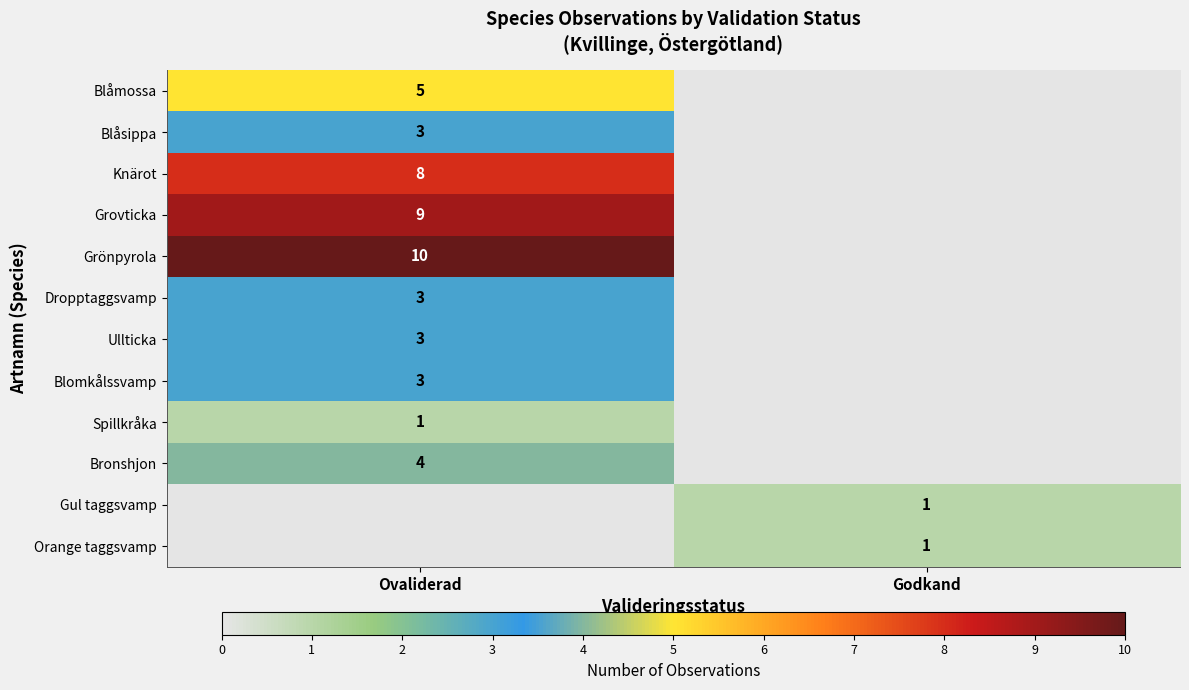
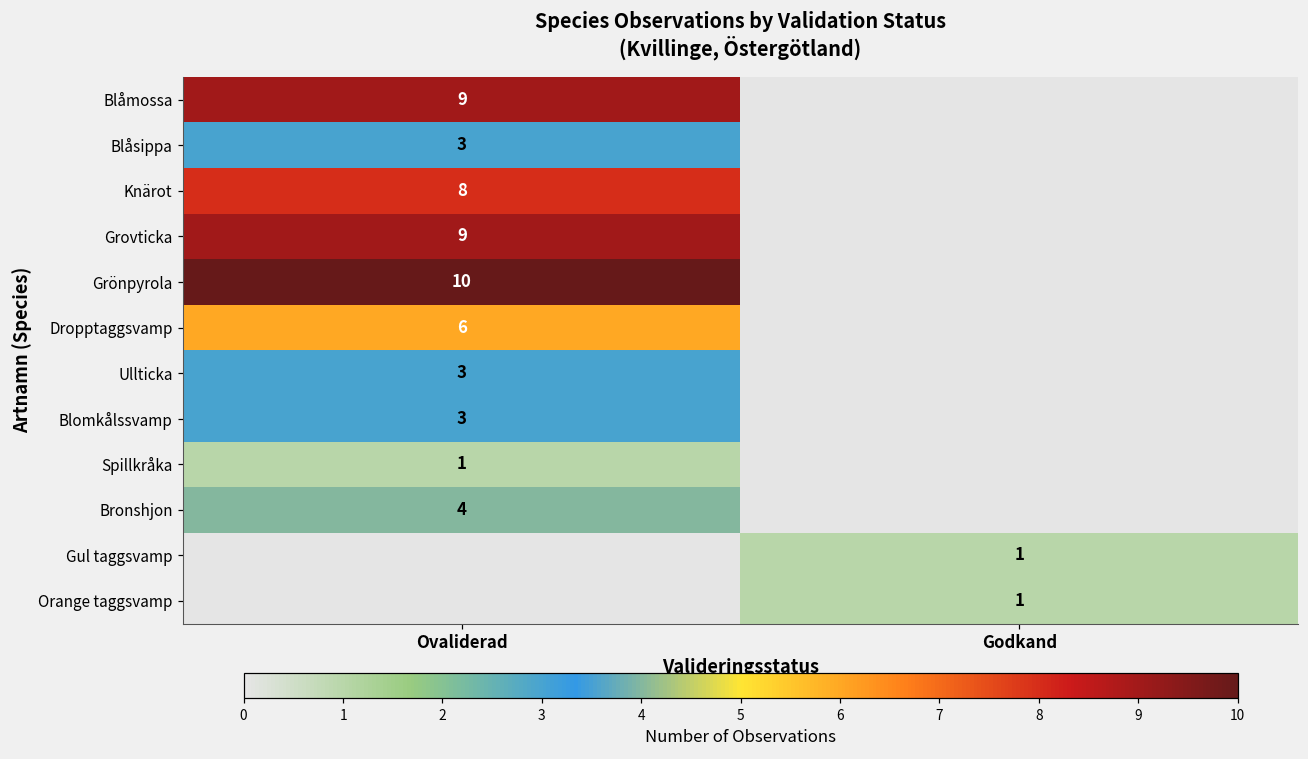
  {
    "Blåmossa": {
-     "Ovaliderad": 5
+     "Ovaliderad": 9
    },
    "Blåsippa": {
      "Ovaliderad": 3
    },
    "Knärot": {
      "Ovaliderad": 8
    },
    "Grovticka": {
      "Ovaliderad": 9
    },
    "Grönpyrola": {
      "Ovaliderad": 10
    },
    "Dropptaggsvamp": {
-     "Ovaliderad": 3
+     "Ovaliderad": 6
    },
    "Ullticka": {
      "Ovaliderad": 3
    },
    "Blomkålssvamp": {
      "Ovaliderad": 3
    },
    "Spillkråka": {
      "Ovaliderad": 1
    },
    "Bronshjon": {
      "Ovaliderad": 4
    },
    "Gul taggsvamp": {
      "Godkand": 1
    },
    "Orange taggsvamp": {
      "Godkand": 1
    }
  }
